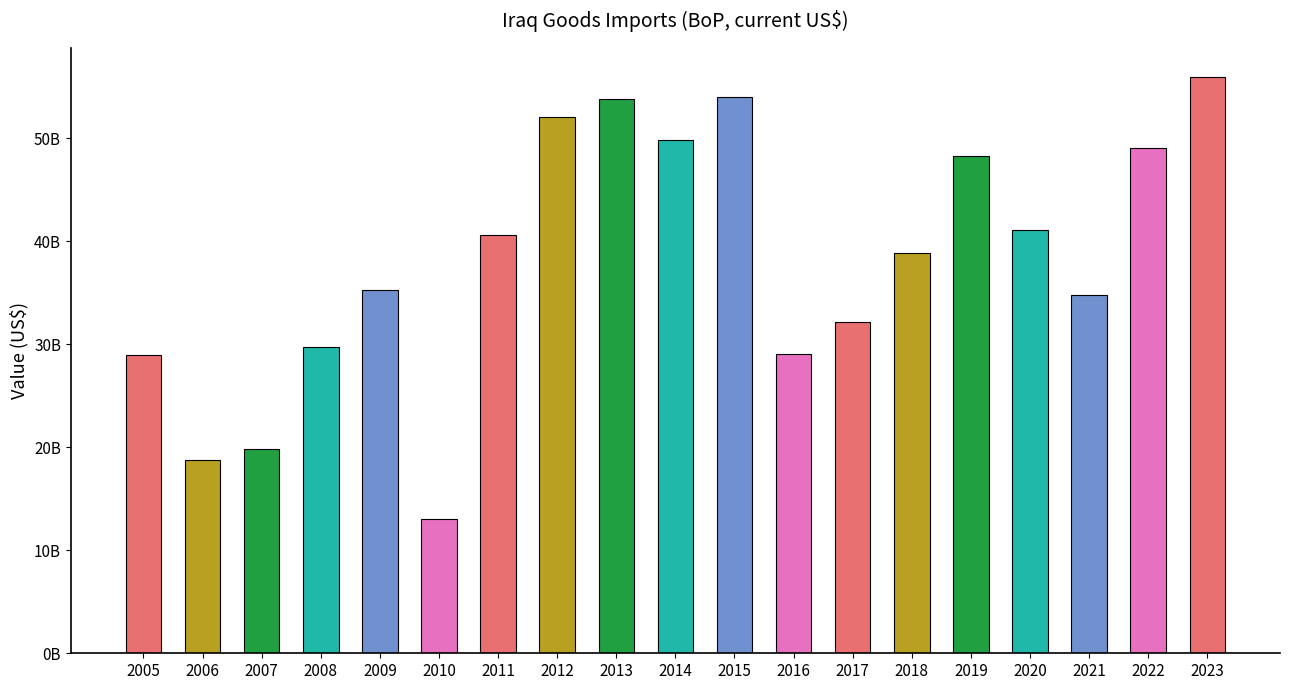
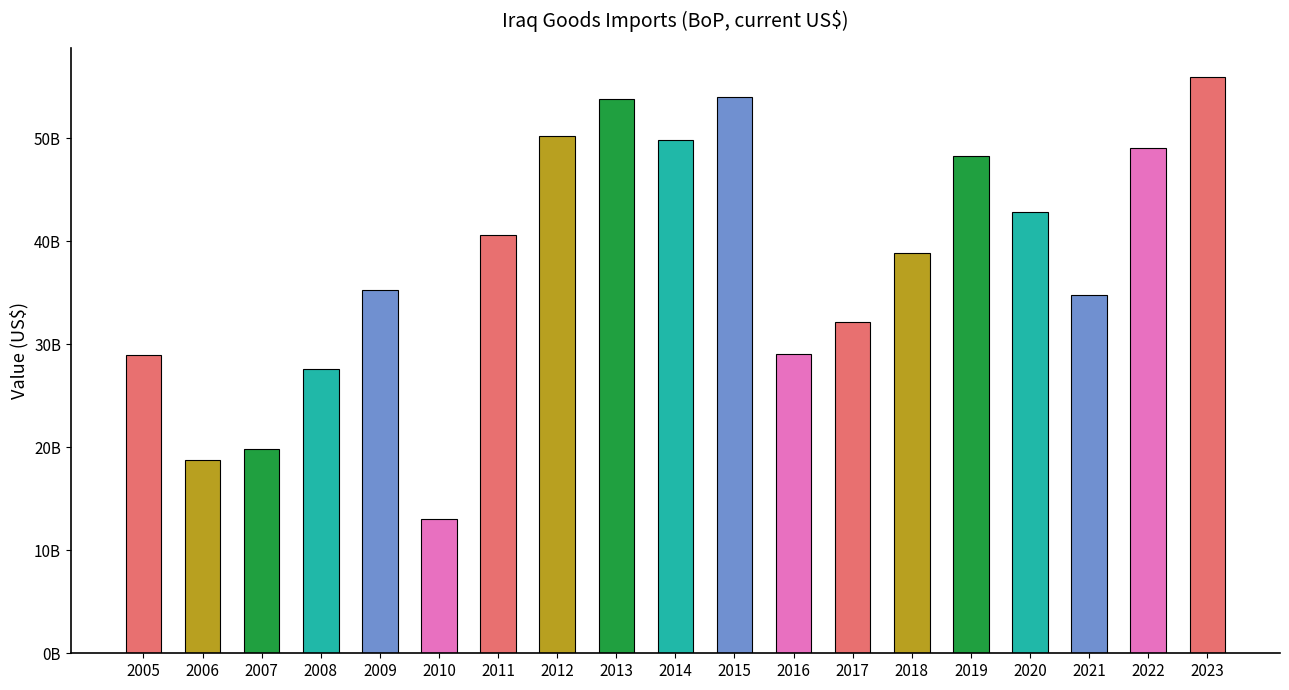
  {
    "2005": 28900000000,
    "2006": 18700000000,
    "2007": 19800000000,
-   "2008": 29800000000,
+   "2008": 27600000000,
    "2009": 35300000000,
    "2010": 13100000000,
    "2011": 40600000000,
-   "2012": 52000000000,
+   "2012": 50200000000,
    "2013": 53800000000,
    "2014": 49800000000,
    "2015": 54000000000,
    "2016": 29100000000,
    "2017": 32200000000,
    "2018": 38900000000,
    "2019": 48200000000,
-   "2020": 41000000000,
+   "2020": 42800000000,
    "2021": 34700000000,
    "2022": 49100000000,
    "2023": 56000000000
  }
